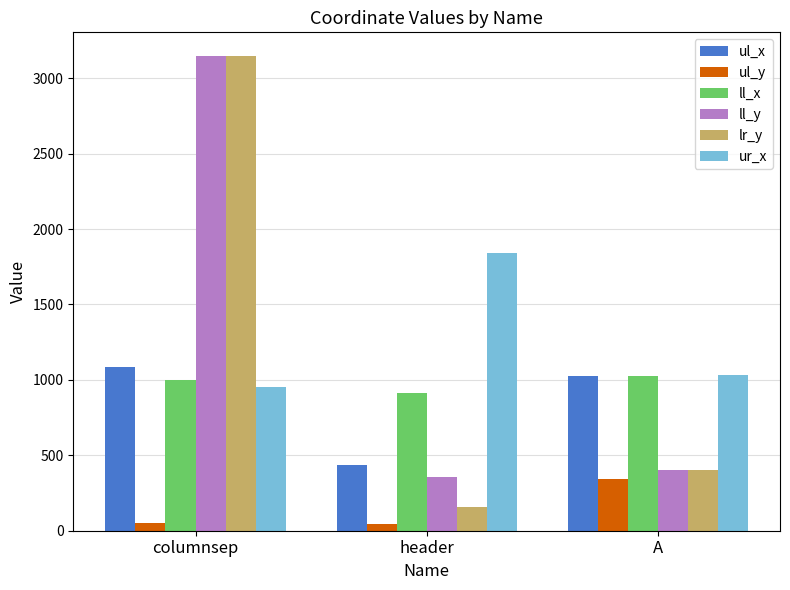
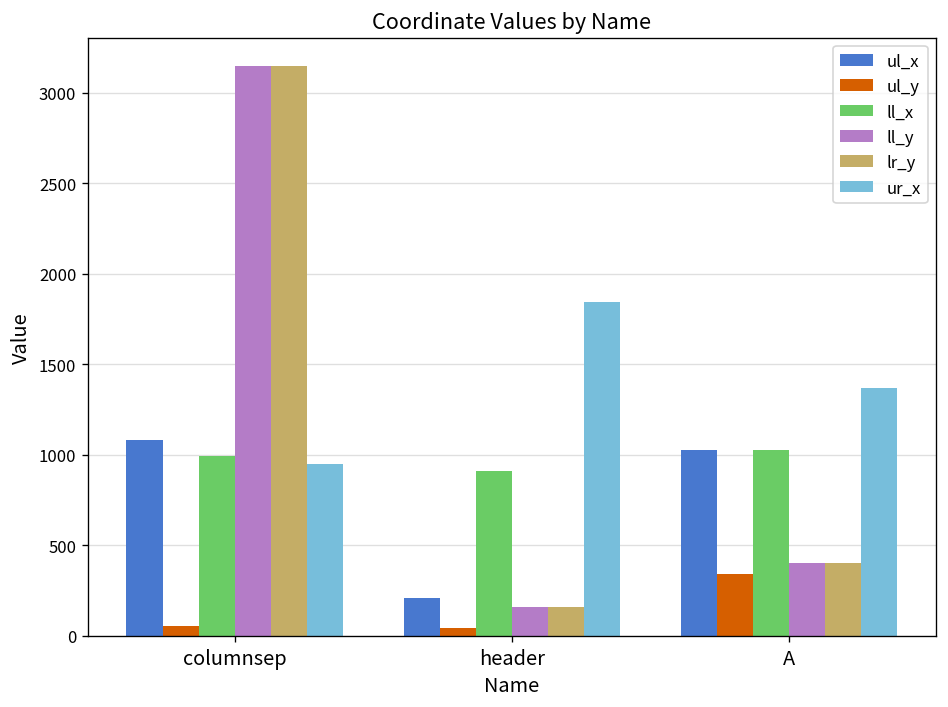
  {
    "ul_x": {
      "columnsep": 1080,
-     "header": 440,
+     "header": 210,
      "A": 1030
    },
    "ul_y": {
      "columnsep": 50,
      "header": 40,
      "A": 340
    },
    "ll_x": {
      "columnsep": 1000,
      "header": 910,
      "A": 1030
    },
    "ll_y": {
      "columnsep": 3150,
-     "header": 350,
+     "header": 160,
      "A": 400
    },
    "lr_y": {
      "columnsep": 3150,
      "header": 160,
      "A": 400
    },
    "ur_x": {
      "columnsep": 950,
      "header": 1840,
-     "A": 1030
+     "A": 1370
    }
  }
